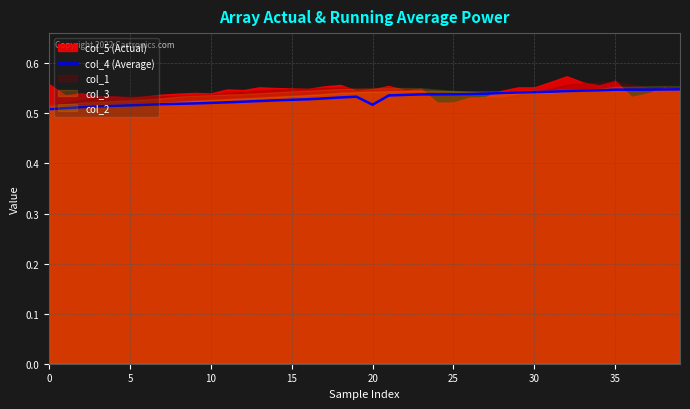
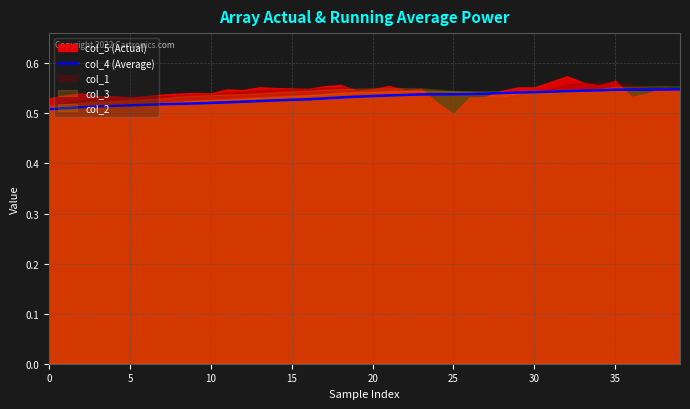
  {
    "col_5 (Actual)": {
-     "0": 0.56,
-     "25": 0.52,
+     "0": 0.53,
+     "25": 0.50,
      "30": 0.55
    },
    "col_4 (Average)": {
      "10": 0.52,
      "15": 0.53,
-     "20": 0.52
+     "20": 0.53
    }
  }
